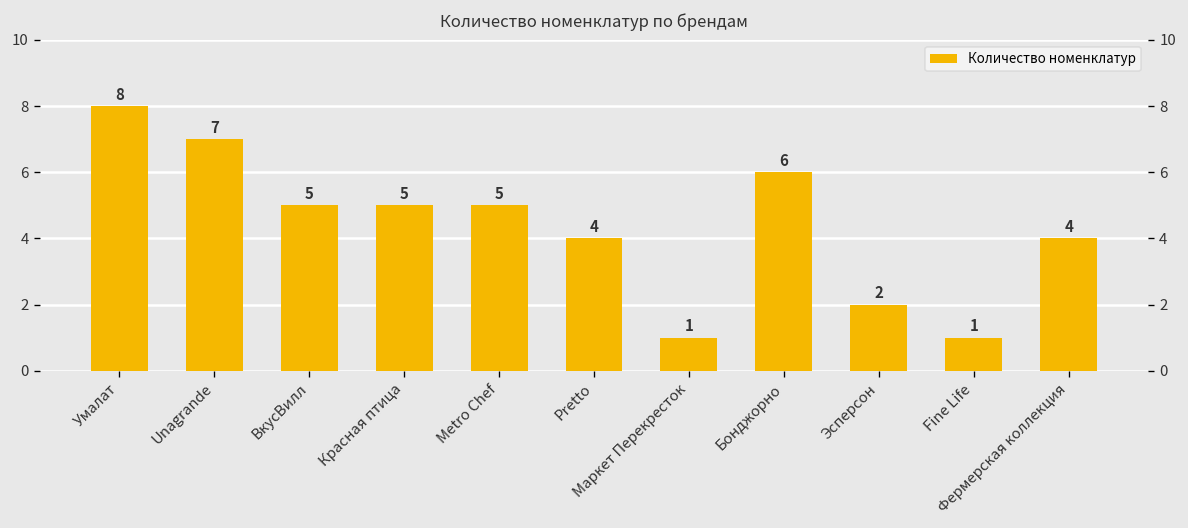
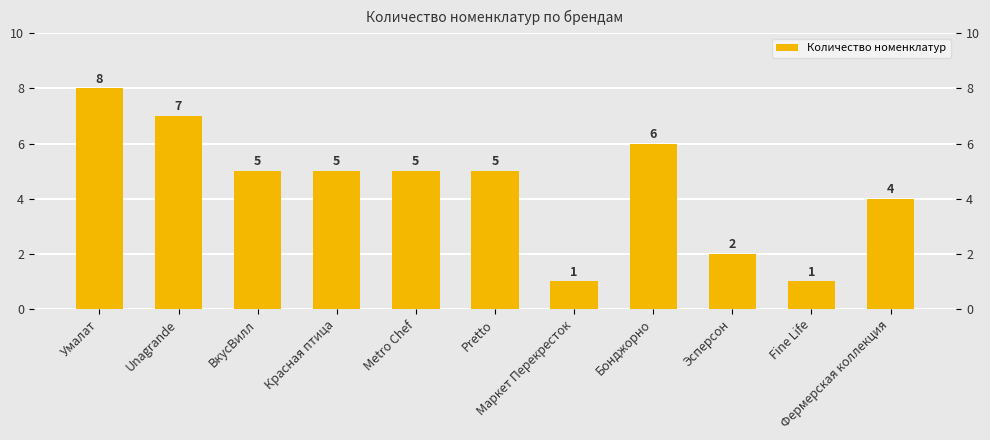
  {
    "Умалат": 8,
    "Unagrande": 7,
    "ВкусВилл": 5,
    "Красная птица": 5,
    "Metro Chef": 5,
-   "Pretto": 4,
+   "Pretto": 5,
    "Маркет Перекресток": 1,
    "Бонджорно": 6,
    "Эсперсон": 2,
    "Fine Life": 1,
    "Фермерская коллекция": 4
  }
